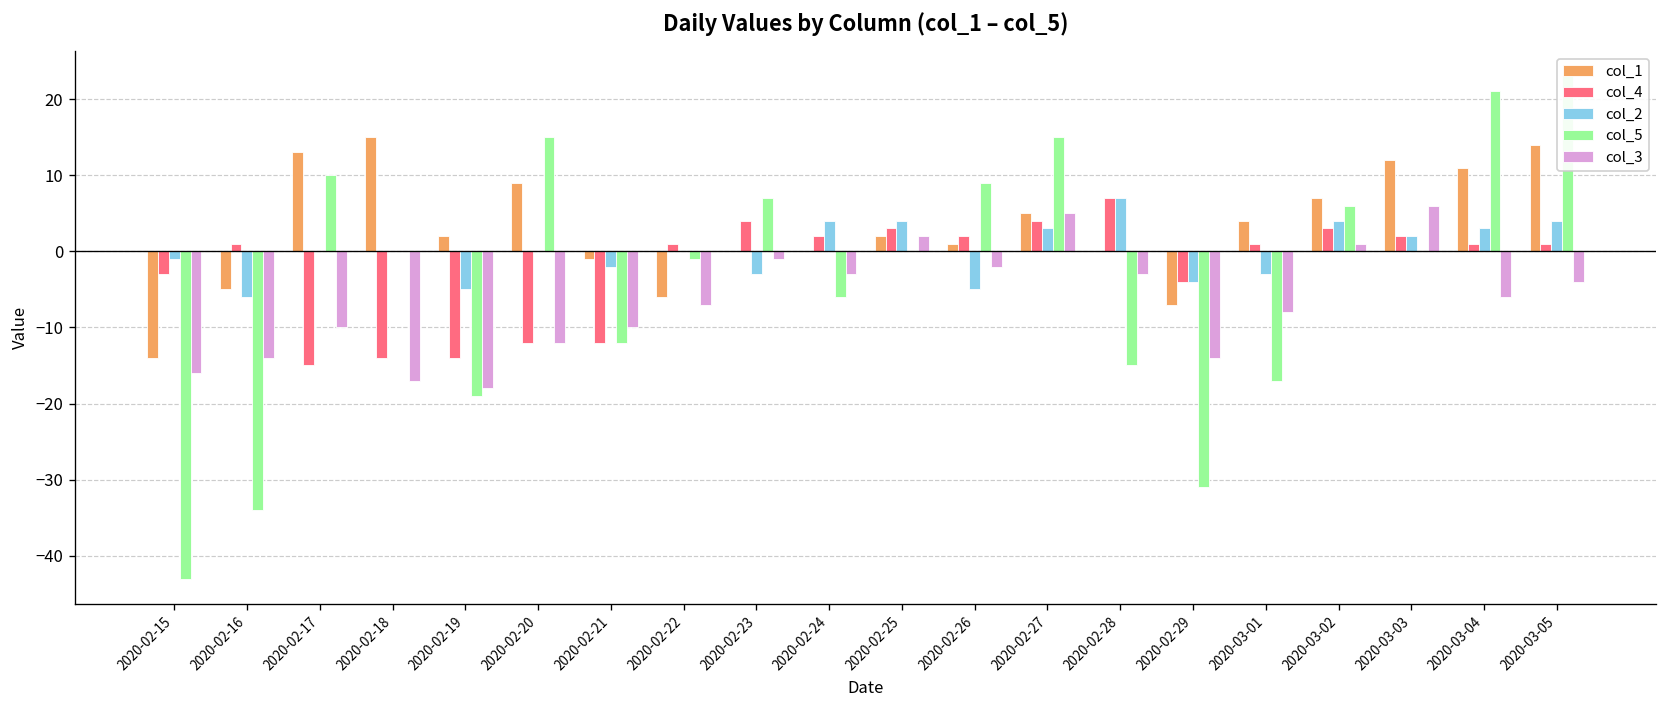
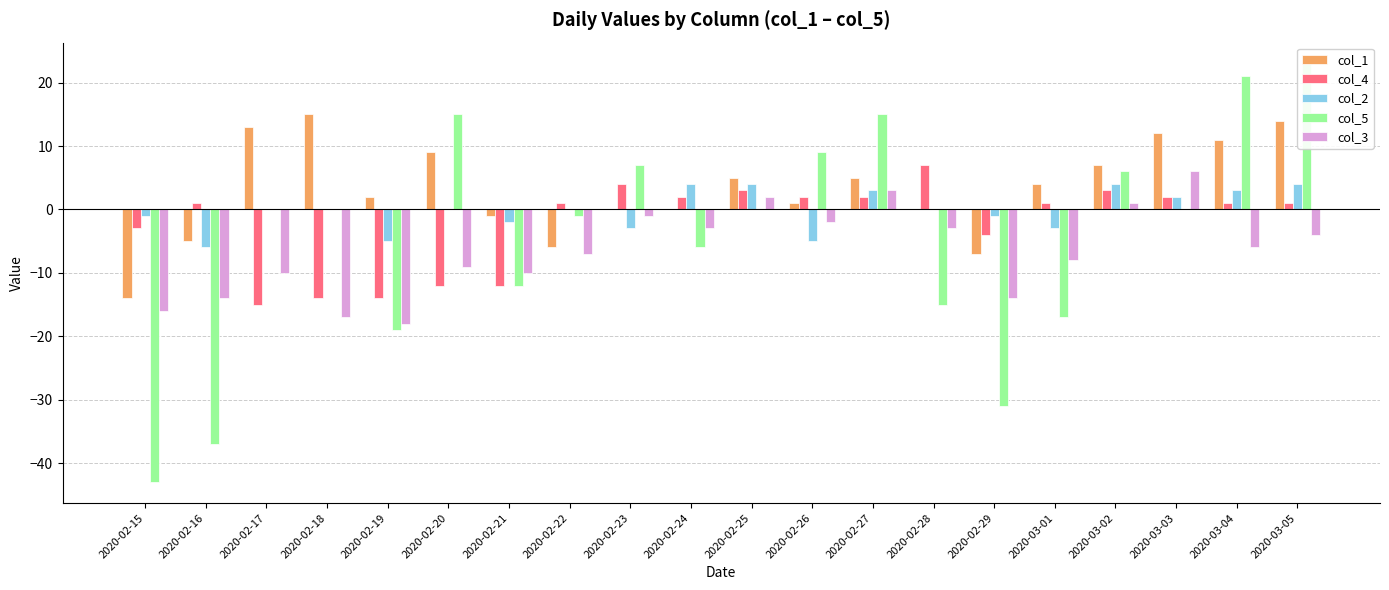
  {
    "col_1": {
      "2020-02-15": -14,
      "2020-02-16": -5,
      "2020-02-17": 13,
      "2020-02-18": 15,
      "2020-02-19": 2,
      "2020-02-20": 9,
      "2020-02-21": -1,
      "2020-02-22": -6,
      "2020-02-23": 0,
      "2020-02-24": 0,
-     "2020-02-25": 2,
+     "2020-02-25": 5,
      "2020-02-26": 1,
      "2020-02-27": 5,
      "2020-02-28": 0,
      "2020-02-29": -7,
      "2020-03-01": 4,
      "2020-03-02": 7,
      "2020-03-03": 12,
      "2020-03-04": 11,
      "2020-03-05": 14
    },
    "col_4": {
      "2020-02-15": -3,
      "2020-02-16": 1,
      "2020-02-17": -15,
      "2020-02-18": -14,
      "2020-02-19": -14,
      "2020-02-20": -12,
      "2020-02-21": -12,
      "2020-02-22": 1,
      "2020-02-23": 4,
      "2020-02-24": 2,
      "2020-02-25": 3,
      "2020-02-26": 2,
-     "2020-02-27": 4,
+     "2020-02-27": 2,
      "2020-02-28": 7,
      "2020-02-29": -4,
      "2020-03-01": 1,
      "2020-03-02": 3,
      "2020-03-03": 2,
      "2020-03-04": 1,
      "2020-03-05": 1
    },
    "col_2": {
      "2020-02-15": -1,
      "2020-02-16": -6,
      "2020-02-17": 0,
      "2020-02-18": 0,
      "2020-02-19": -5,
      "2020-02-20": 0,
      "2020-02-21": -2,
      "2020-02-22": 0,
      "2020-02-23": -3,
      "2020-02-24": 4,
      "2020-02-25": 4,
      "2020-02-26": -5,
      "2020-02-27": 3,
-     "2020-02-28": 7,
-     "2020-02-29": -4,
+     "2020-02-28": 0,
+     "2020-02-29": -1,
      "2020-03-01": -3,
      "2020-03-02": 4,
      "2020-03-03": 2,
      "2020-03-04": 3,
      "2020-03-05": 4
    },
    "col_5": {
      "2020-02-15": -43,
-     "2020-02-16": -34,
-     "2020-02-17": 10,
+     "2020-02-16": -37,
+     "2020-02-17": 0,
      "2020-02-18": 0,
      "2020-02-19": -19,
      "2020-02-20": 15,
      "2020-02-21": -12,
      "2020-02-22": -1,
      "2020-02-23": 7,
      "2020-02-24": -6,
      "2020-02-25": 0,
      "2020-02-26": 9,
      "2020-02-27": 15,
      "2020-02-28": -15,
      "2020-02-29": -31,
      "2020-03-01": -17,
      "2020-03-02": 6,
      "2020-03-03": 0,
      "2020-03-04": 21
    },
    "col_3": {
      "2020-02-15": -16,
      "2020-02-16": -14,
      "2020-02-17": -10,
      "2020-02-18": -17,
      "2020-02-19": -18,
-     "2020-02-20": -12,
+     "2020-02-20": -9,
      "2020-02-21": -10,
      "2020-02-22": -7,
      "2020-02-23": -1,
      "2020-02-24": -3,
      "2020-02-25": 2,
      "2020-02-26": -2,
-     "2020-02-27": 5,
+     "2020-02-27": 3,
      "2020-02-28": -3,
      "2020-02-29": -14,
      "2020-03-01": -8,
      "2020-03-02": 1,
      "2020-03-03": 6,
      "2020-03-04": -6,
      "2020-03-05": -4
    }
  }
